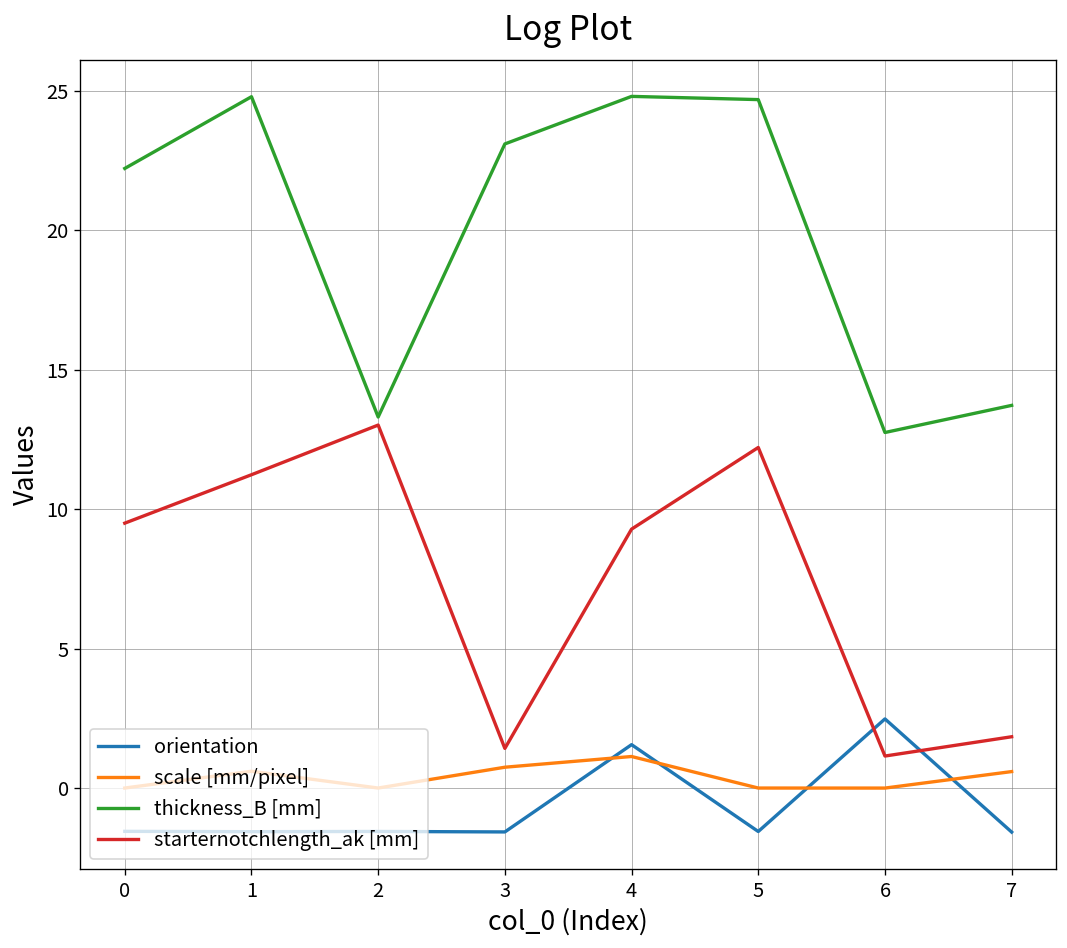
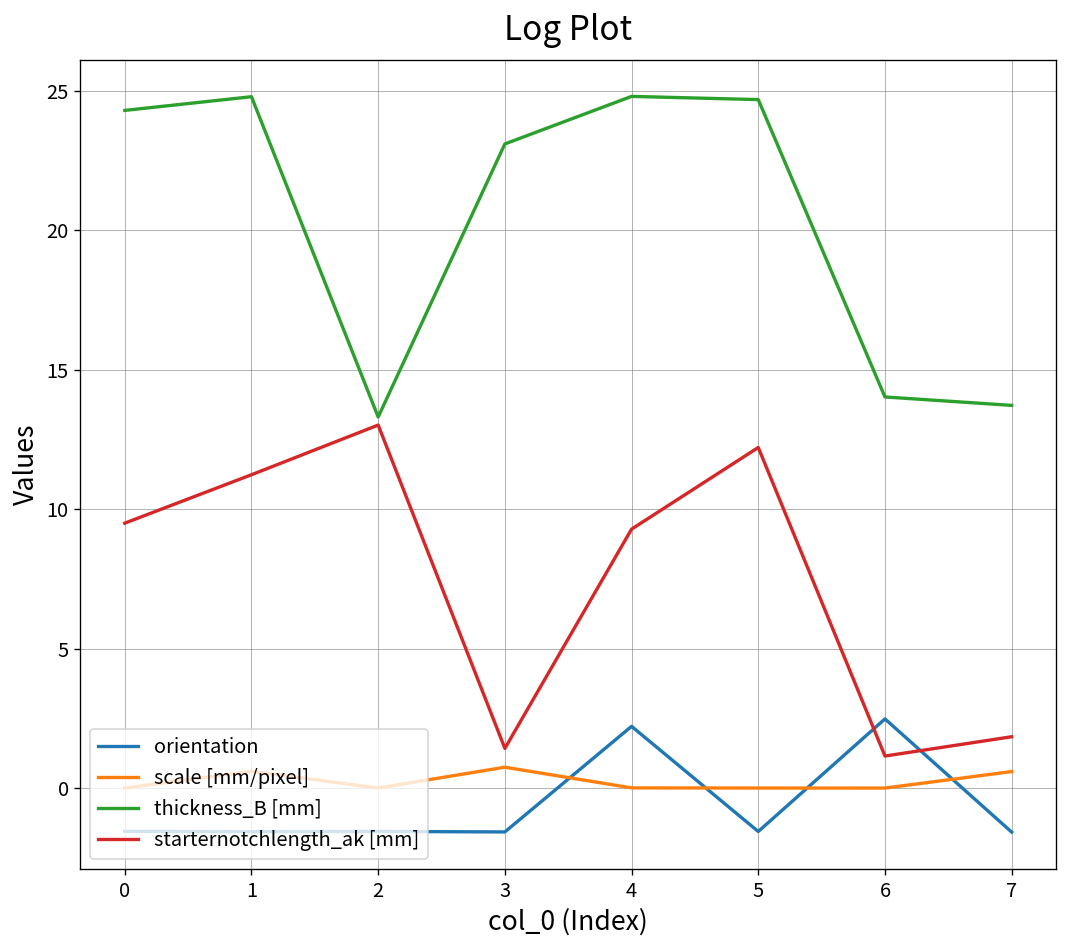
  {
    "orientation": {
      "3": -1.6,
-     "4": 1.6,
+     "4": 2.2,
      "5": -1.5,
      "6": 2.5,
      "7": -1.6
    },
    "scale [mm/pixel]": {
      "3": 0.8,
-     "4": 1.1,
+     "4": 0.0,
      "5": 0.0,
      "6": 0.0,
      "7": 0.6
    },
    "thickness_B [mm]": {
-     "0": 22.2,
+     "0": 24.3,
      "1": 24.8,
      "2": 13.3,
      "3": 23.1,
      "4": 24.8,
      "5": 24.7,
-     "6": 12.8,
+     "6": 14.0,
      "7": 13.7
    },
    "starternotchlength_ak [mm]": {
      "0": 9.5,
      "1": 11.2,
      "2": 13.0,
      "3": 1.4,
      "4": 9.3,
      "5": 12.2,
      "6": 1.2,
      "7": 1.9
    }
  }
